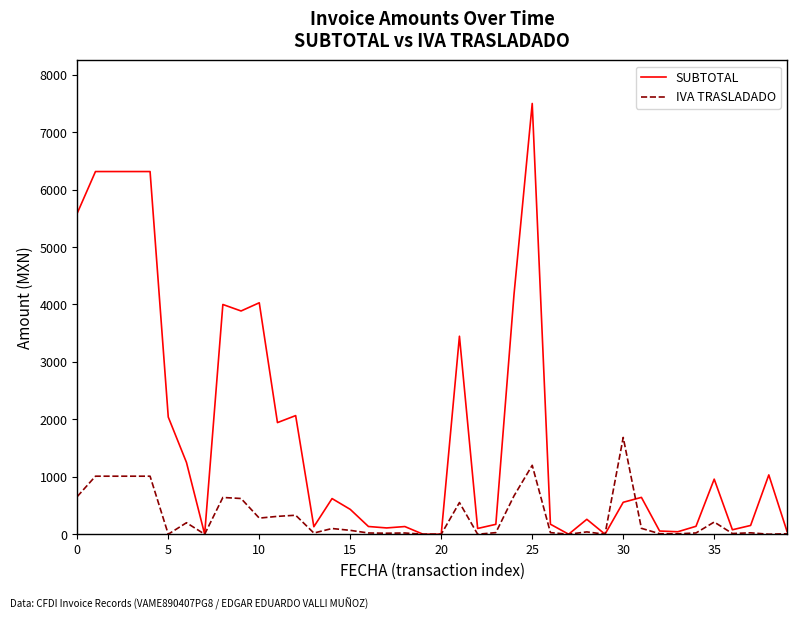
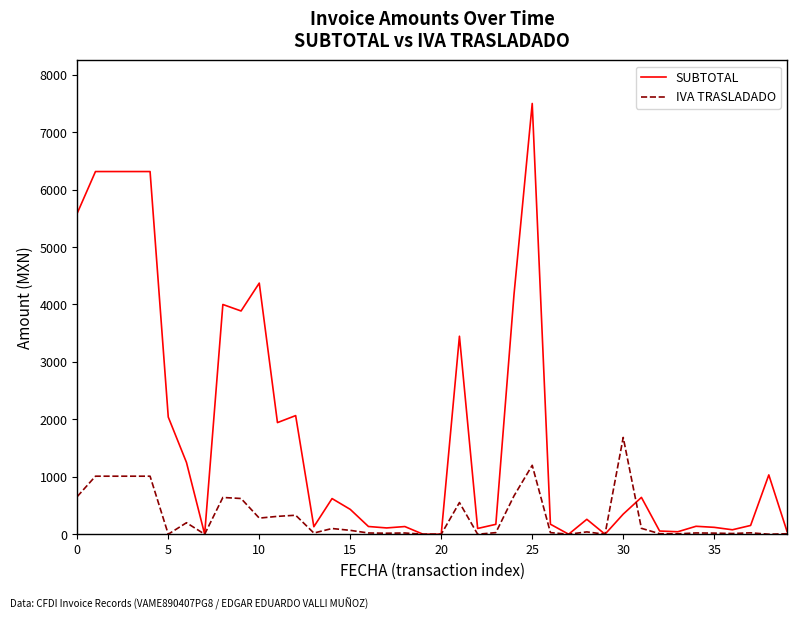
  {
    "SUBTOTAL": {
      "0": 5600,
      "5": 2000,
-     "10": 4000,
+     "10": 4400,
      "15": 400,
      "25": 7500,
-     "30": 600,
-     "35": 1000
+     "30": 400,
+     "35": 100
    },
    "IVA TRASLADADO": {
      "0": 700,
      "5": 0,
      "10": 300,
      "15": 100,
      "25": 1200,
      "30": 1700,
-     "35": 200
+     "35": 0
    }
  }
